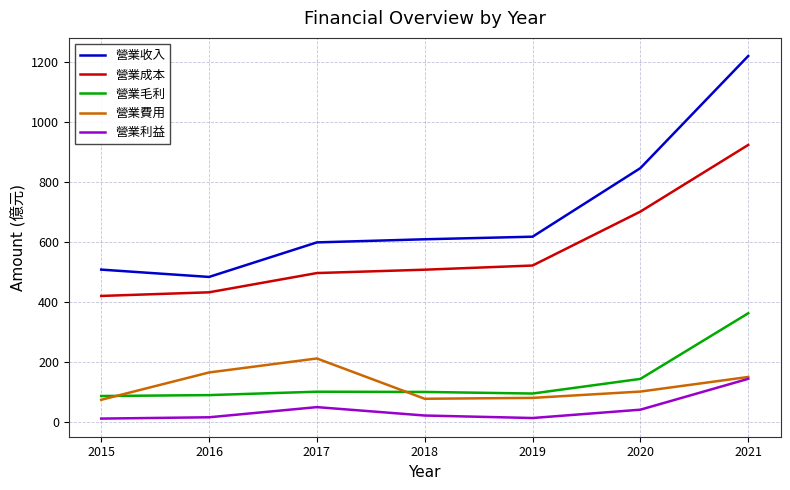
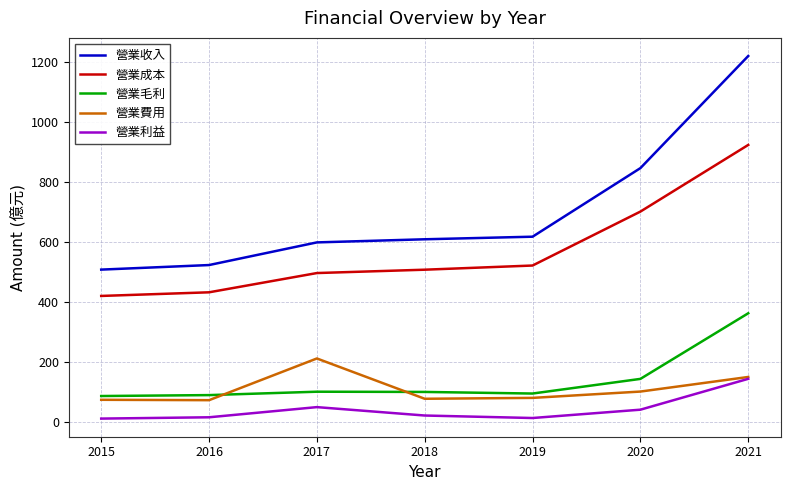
  {
    "營業收入": {
      "2015": 510,
-     "2016": 480,
+     "2016": 520,
      "2017": 600,
      "2018": 610,
      "2019": 620,
      "2020": 850,
      "2021": 1220
    },
    "營業成本": {
      "2015": 420,
      "2016": 430,
      "2017": 500,
      "2018": 510,
      "2019": 520,
      "2020": 700,
      "2021": 920
    },
    "營業毛利": {
      "2015": 90,
      "2016": 90,
      "2017": 100,
      "2018": 100,
      "2019": 100,
      "2020": 140,
      "2021": 360
    },
    "營業費用": {
      "2015": 80,
-     "2016": 170,
+     "2016": 70,
      "2017": 210,
      "2018": 80,
      "2019": 80,
      "2020": 100
    },
    "營業利益": {
      "2015": 10,
      "2016": 20,
      "2017": 50,
      "2018": 20,
      "2019": 10,
      "2020": 40
    }
  }
